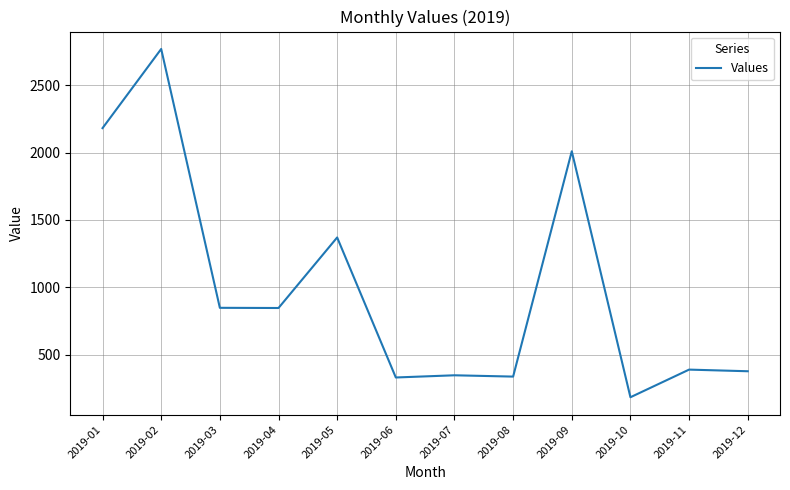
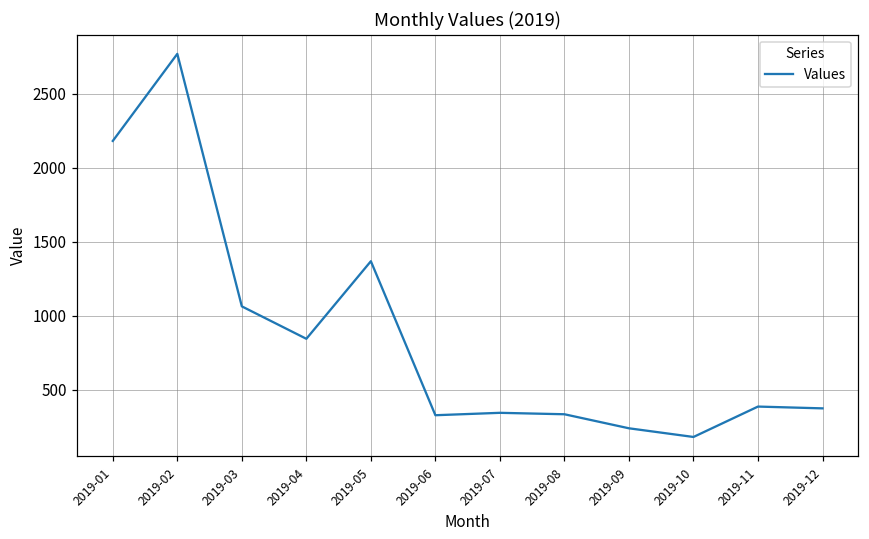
  {
    "2019-01": 2180,
    "2019-02": 2770,
-   "2019-03": 850,
+   "2019-03": 1060,
    "2019-04": 850,
    "2019-05": 1370,
    "2019-06": 330,
    "2019-07": 350,
    "2019-08": 340,
-   "2019-09": 2010,
+   "2019-09": 240,
    "2019-10": 180,
    "2019-11": 390,
    "2019-12": 380
  }
